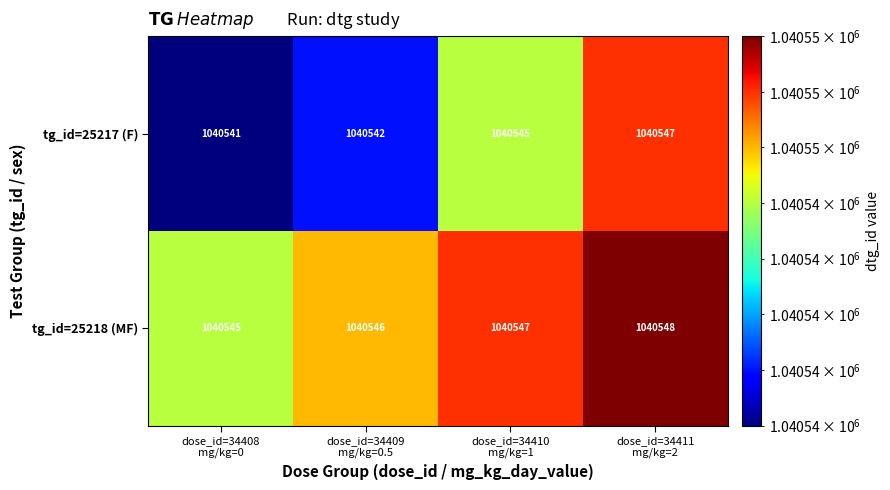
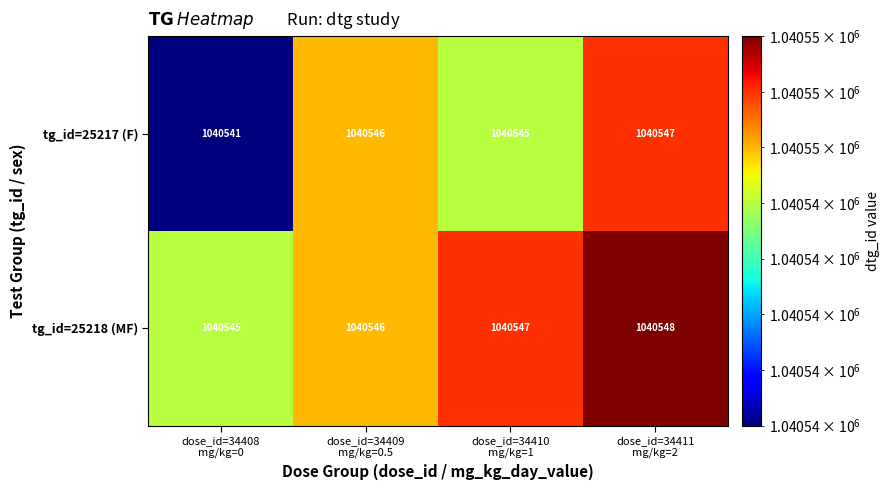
  {
    "tg_id=25217 (F)": {
      "dose_id=34408 mg/kg=0": 1040541,
-     "dose_id=34409 mg/kg=0.5": 1040542,
+     "dose_id=34409 mg/kg=0.5": 1040546,
      "dose_id=34410 mg/kg=1": 1040545,
      "dose_id=34411 mg/kg=2": 1040547
    },
    "tg_id=25218 (MF)": {
      "dose_id=34408 mg/kg=0": 1040545,
      "dose_id=34409 mg/kg=0.5": 1040546,
      "dose_id=34410 mg/kg=1": 1040547,
      "dose_id=34411 mg/kg=2": 1040548
    }
  }
